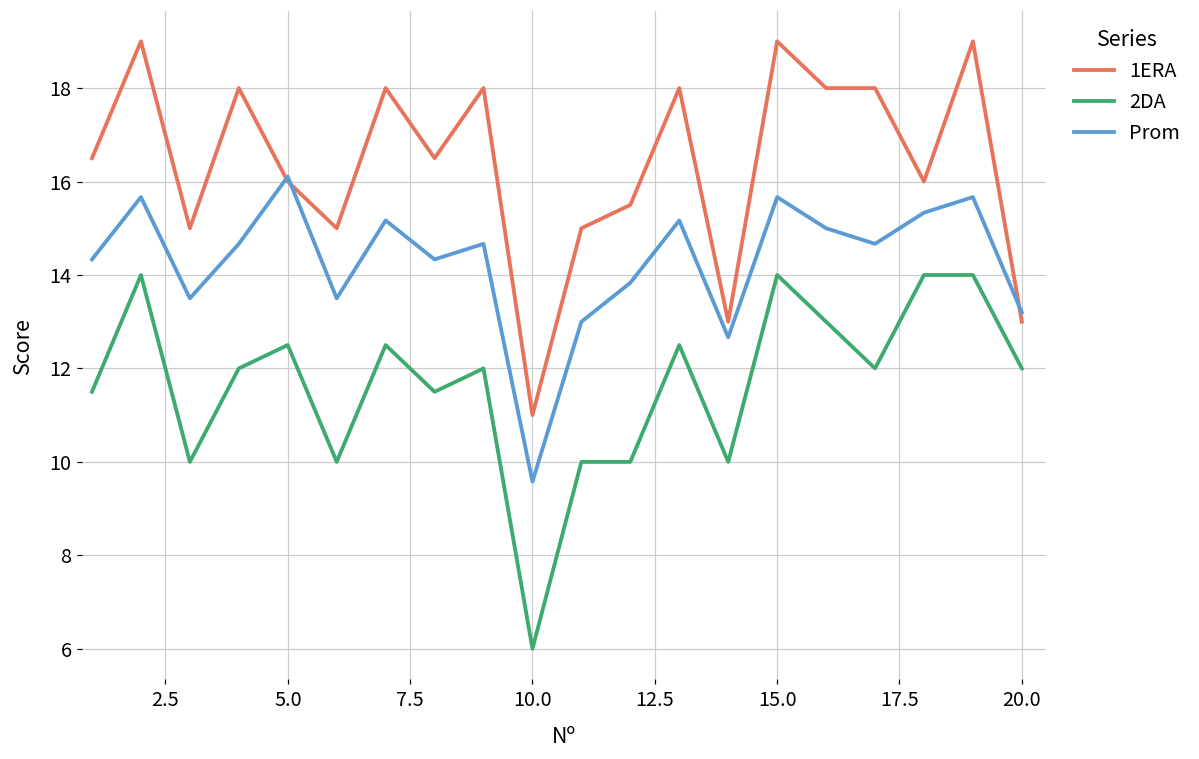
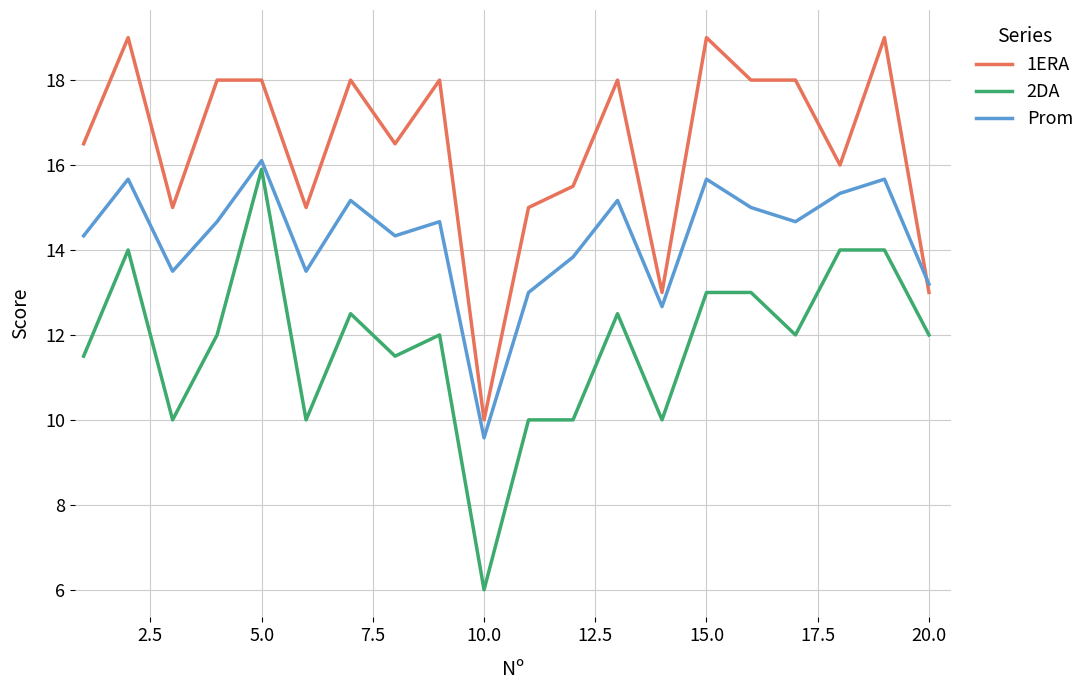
  {
    "1ERA": {
-     "5.0": 16,
-     "10.0": 11,
+     "5.0": 18,
+     "10.0": 10,
      "15.0": 19,
      "20.0": 13
    },
    "2DA": {
-     "5.0": 12.5,
+     "5.0": 15.9,
      "10.0": 6.0,
-     "15.0": 14,
+     "15.0": 13,
      "20.0": 12.0
    },
    "Prom": {
      "5.0": 16.1,
      "10.0": 9.6,
      "15.0": 15.7,
      "20.0": 13.2
    }
  }
